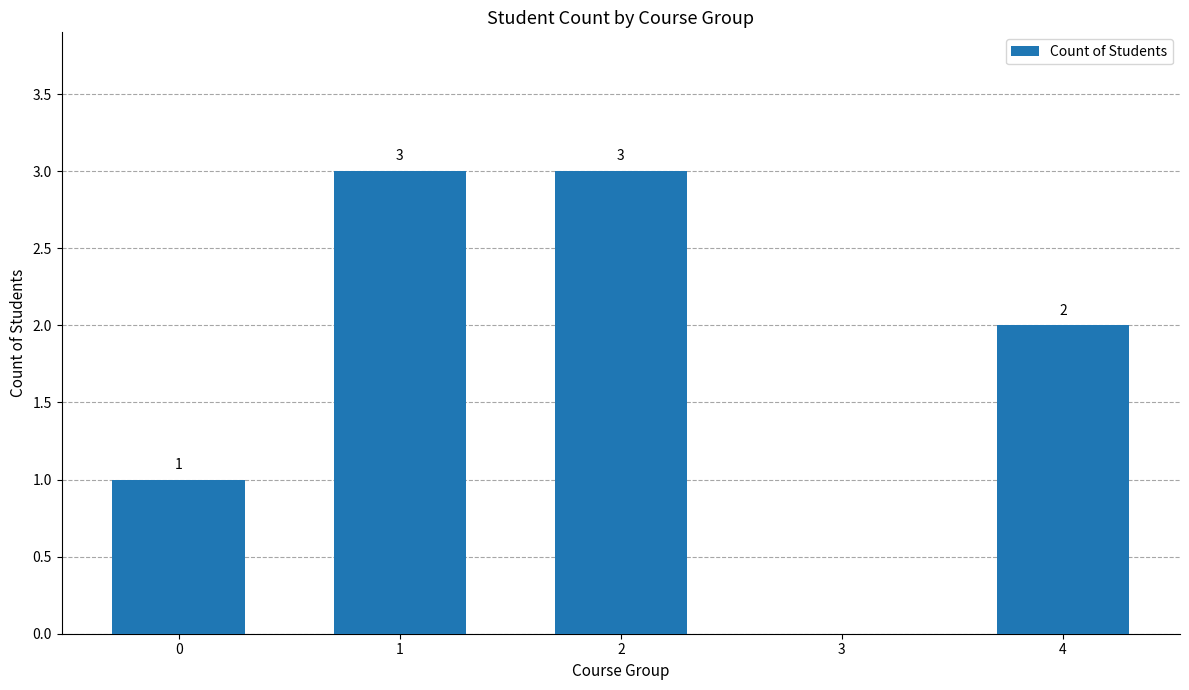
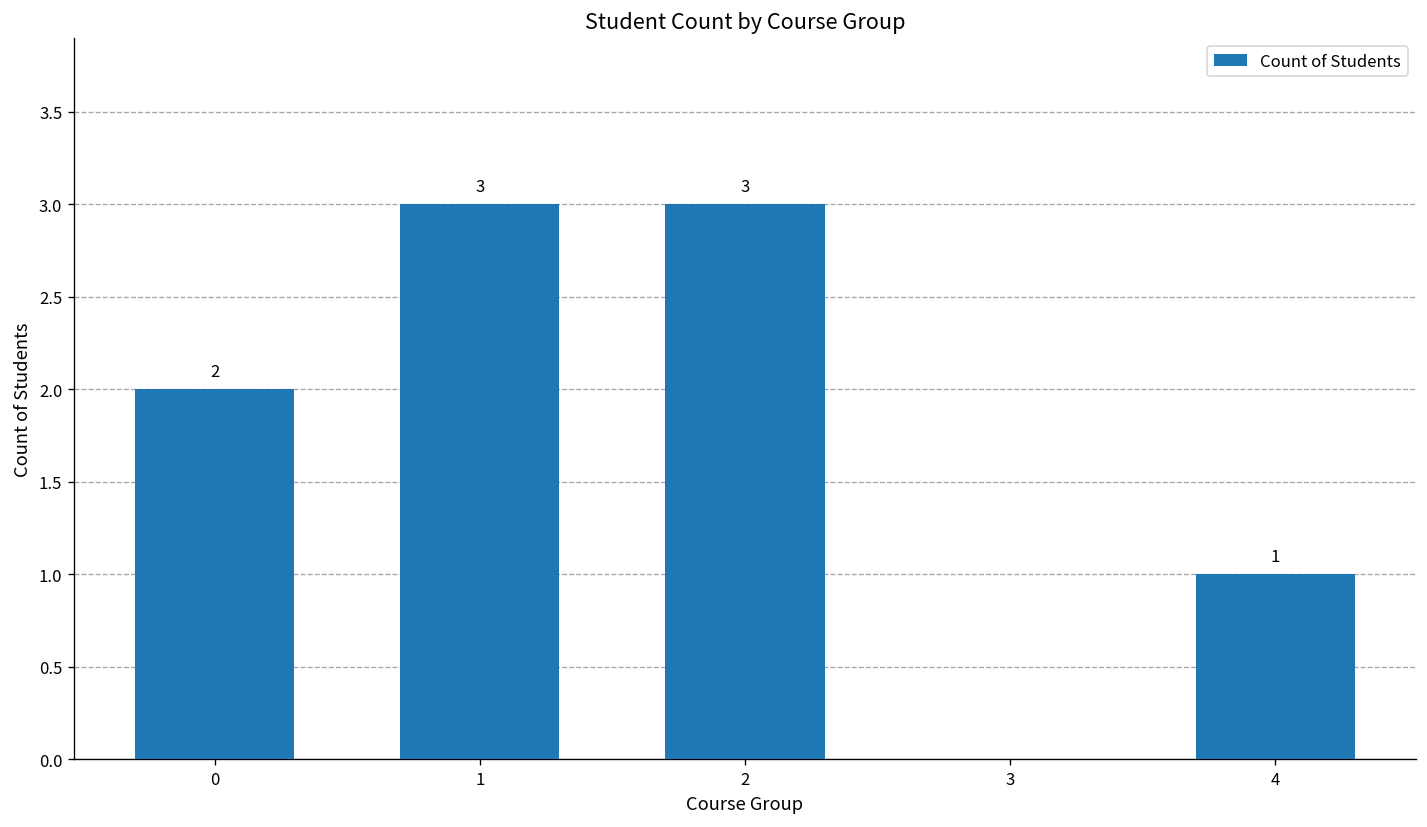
  {
-   "0": 1,
+   "0": 2,
    "1": 3,
    "2": 3,
-   "4": 2
+   "4": 1
  }
